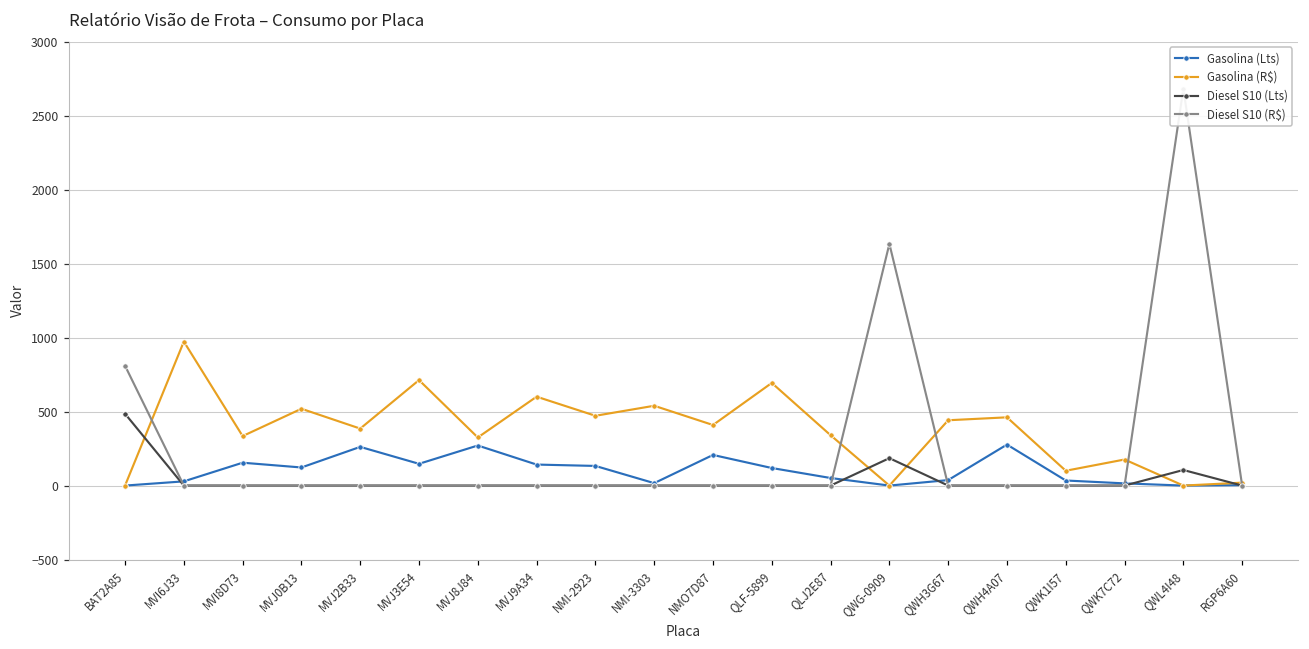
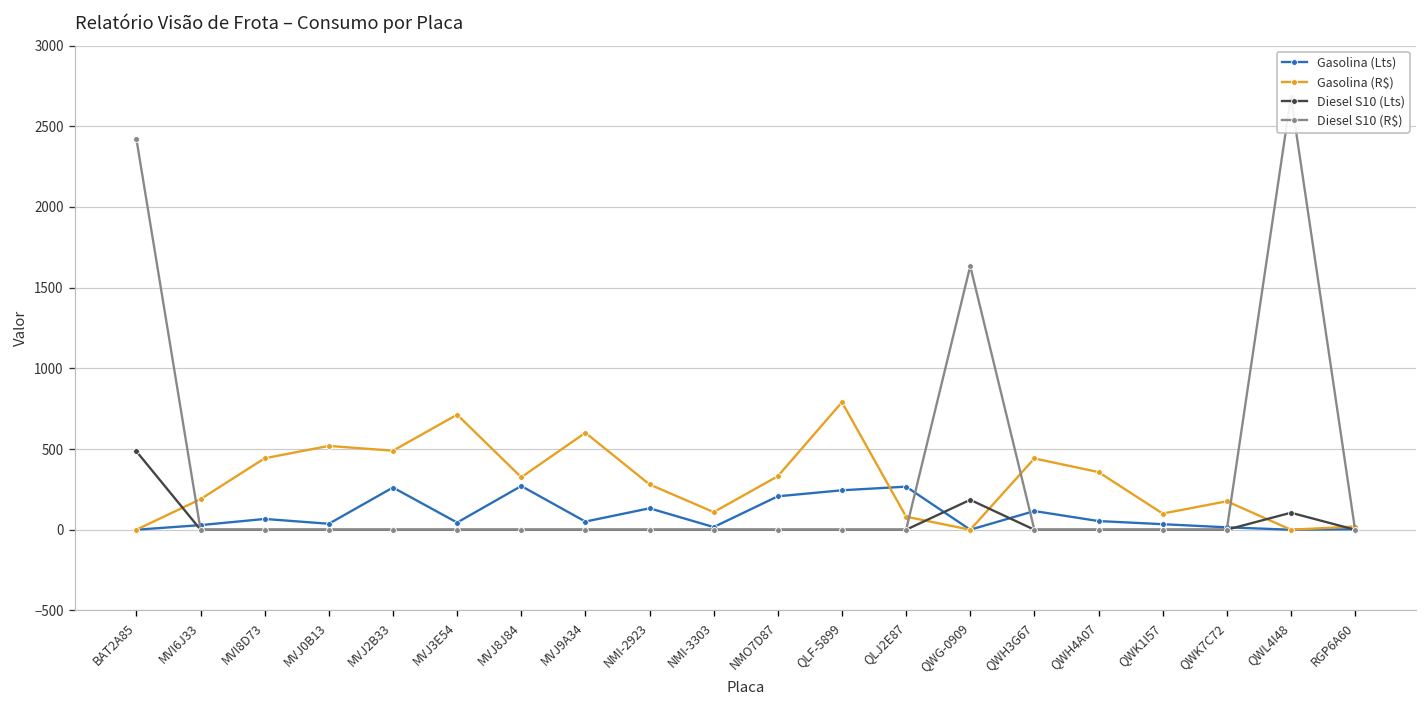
  {
    "Gasolina (Lts)": {
      "MVI6J33": 30,
-     "MVI8D73": 150,
-     "MVJ0B13": 120,
+     "MVI8D73": 70,
+     "MVJ0B13": 40,
      "MVJ2B33": 260,
-     "MVJ3E54": 150,
+     "MVJ3E54": 40,
      "MVJ8J84": 270,
-     "MVJ9A34": 140,
+     "MVJ9A34": 50,
      "NMI-2923": 130,
      "NMO7D87": 210,
-     "QLF-5899": 120,
-     "QLJ2E87": 50,
-     "QWH3G67": 40,
-     "QWH4A07": 280,
+     "QLF-5899": 240,
+     "QLJ2E87": 270,
+     "QWH3G67": 120,
+     "QWH4A07": 50,
      "QWK1I57": 30
    },
    "Gasolina (R$)": {
-     "MVI6J33": 970,
-     "MVI8D73": 330,
+     "MVI6J33": 190,
+     "MVI8D73": 440,
      "MVJ0B13": 520,
-     "MVJ2B33": 390,
+     "MVJ2B33": 490,
      "MVJ3E54": 710,
      "MVJ8J84": 330,
      "MVJ9A34": 600,
-     "NMI-2923": 470,
-     "NMI-3303": 540,
-     "NMO7D87": 410,
-     "QLF-5899": 690,
-     "QLJ2E87": 340,
+     "NMI-2923": 280,
+     "NMI-3303": 110,
+     "NMO7D87": 330,
+     "QLF-5899": 790,
+     "QLJ2E87": 80,
      "QWH3G67": 440,
-     "QWH4A07": 460,
+     "QWH4A07": 360,
      "QWK1I57": 100,
      "QWK7C72": 180
    },
    "Diesel S10 (Lts)": {
      "BAT2A85": 490,
      "QWG-0909": 190,
      "QWL4I48": 110
    },
    "Diesel S10 (R$)": {
-     "BAT2A85": 810,
+     "BAT2A85": 2420,
      "QWG-0909": 1630
    }
  }
